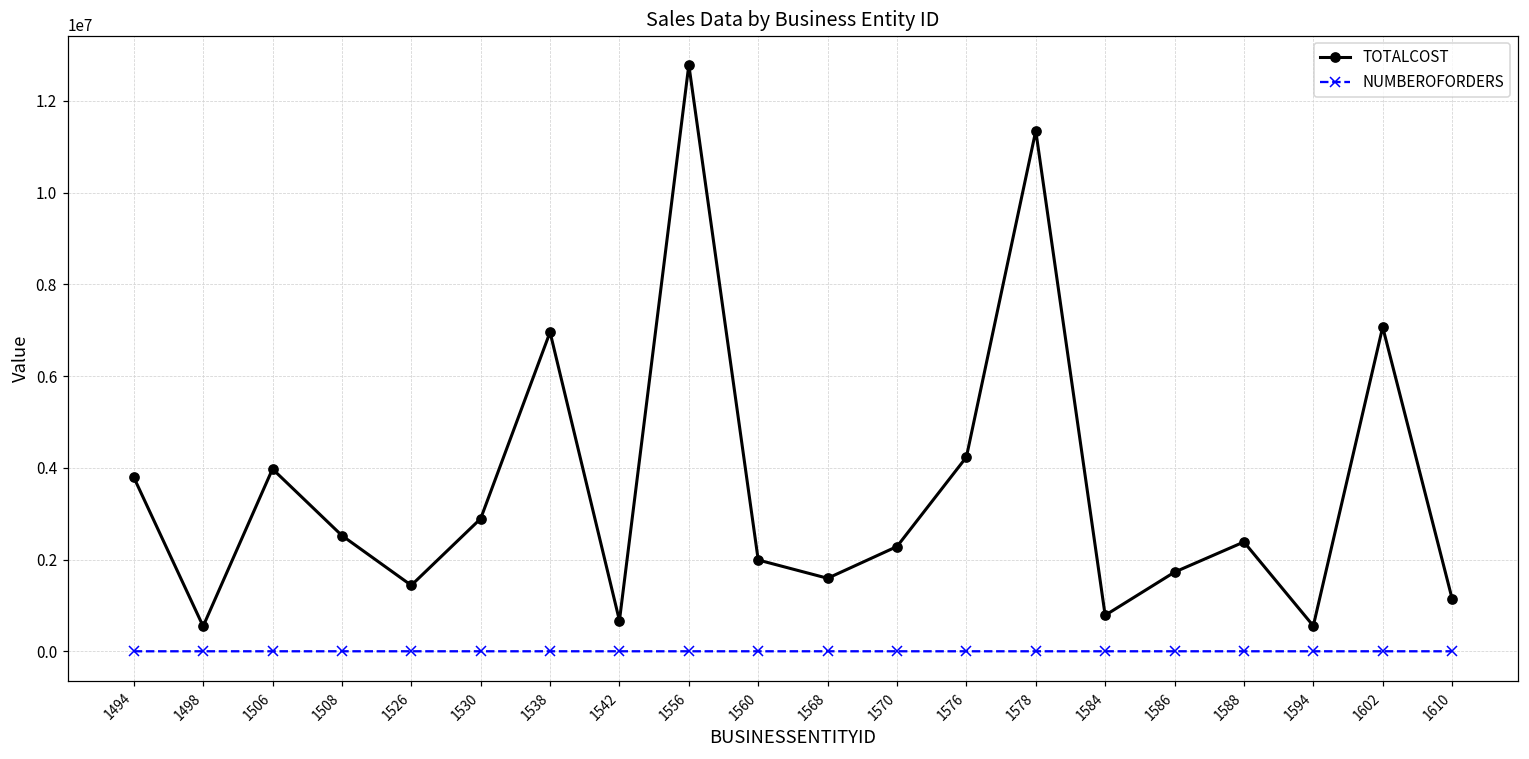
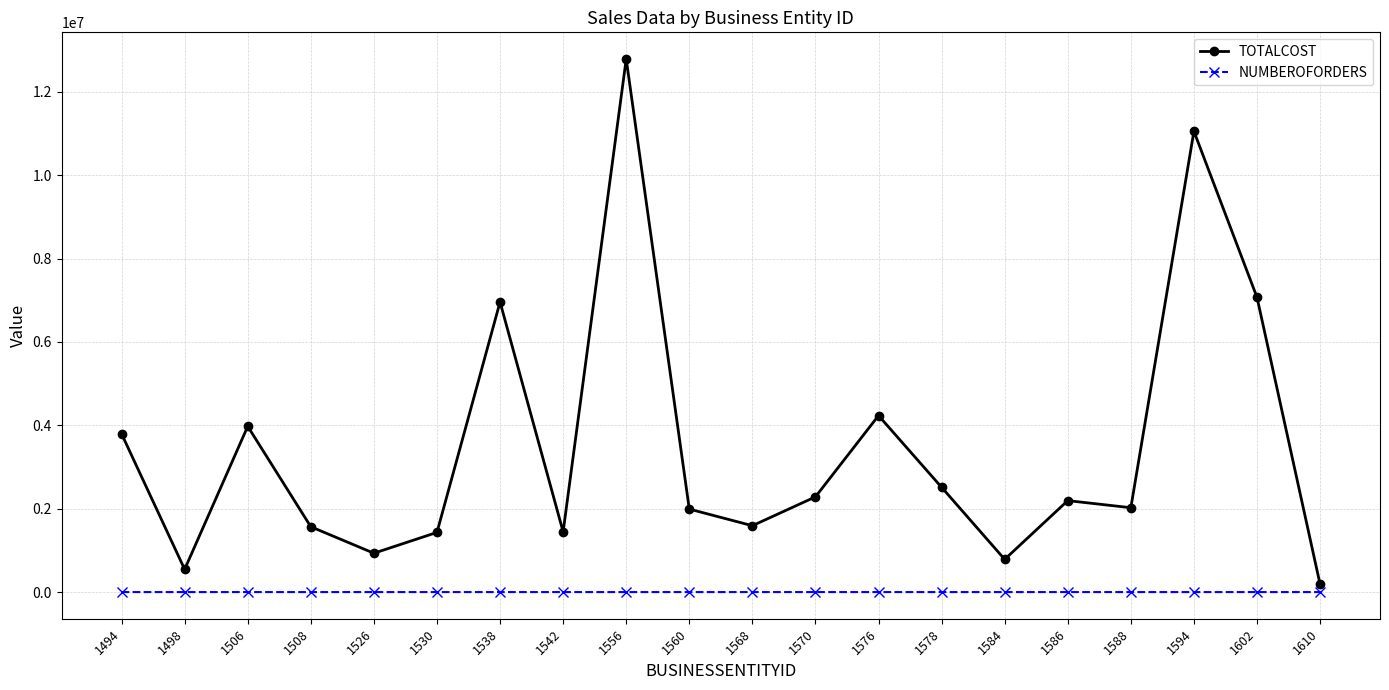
  {
    "TOTALCOST": {
      "1494": 3800000,
      "1498": 500000,
      "1506": 4000000,
-     "1508": 2500000,
-     "1526": 1400000,
-     "1530": 2900000,
+     "1508": 1600000,
+     "1526": 900000,
+     "1530": 1400000,
      "1538": 7000000,
-     "1542": 700000,
+     "1542": 1400000,
      "1556": 12800000,
      "1560": 2000000,
      "1568": 1600000,
      "1570": 2300000,
      "1576": 4200000,
-     "1578": 11400000,
+     "1578": 2500000,
      "1584": 800000,
-     "1586": 1700000,
-     "1588": 2400000,
-     "1594": 600000,
+     "1586": 2200000,
+     "1588": 2000000,
+     "1594": 11100000,
      "1602": 7100000,
-     "1610": 1100000
+     "1610": 200000
    },
    "NUMBEROFORDERS": {
      "1494": 0,
      "1498": 0,
      "1506": 0,
      "1508": 0,
      "1526": 0,
      "1530": 0,
      "1538": 0,
      "1542": 0,
      "1556": 0,
      "1560": 0,
      "1568": 0,
      "1570": 0,
      "1576": 0,
      "1578": 0,
      "1584": 0,
      "1586": 0,
      "1588": 0,
      "1594": 0,
      "1602": 0,
      "1610": 0
    }
  }
